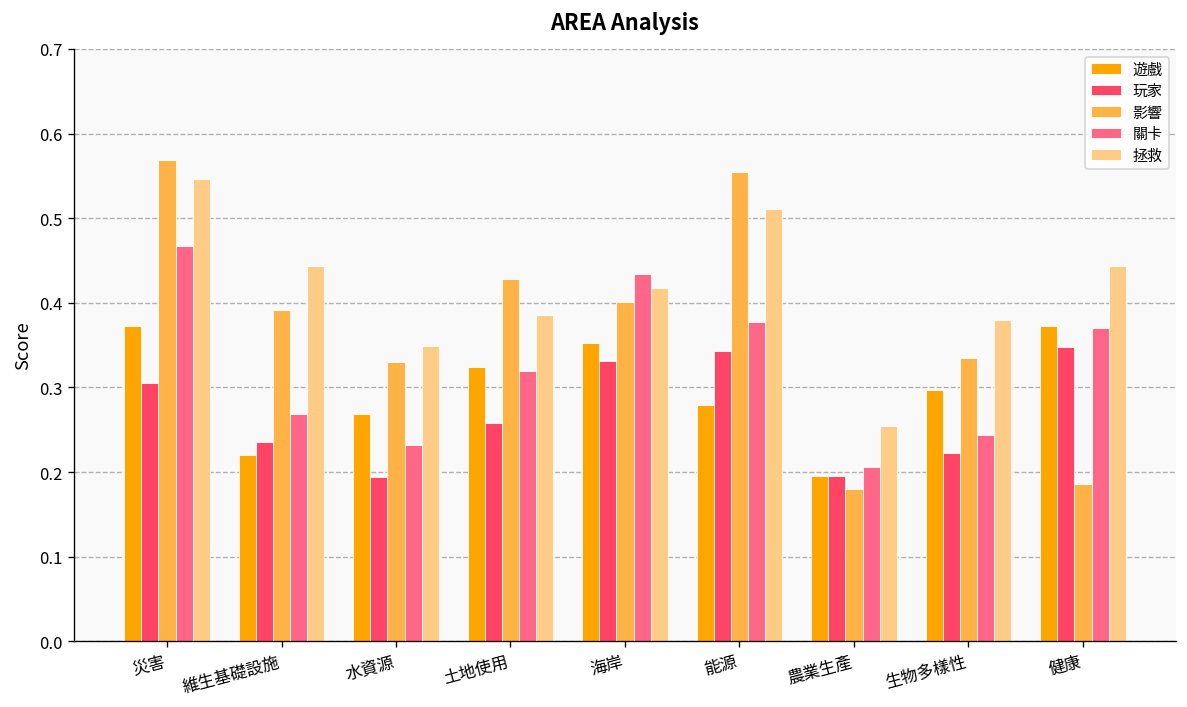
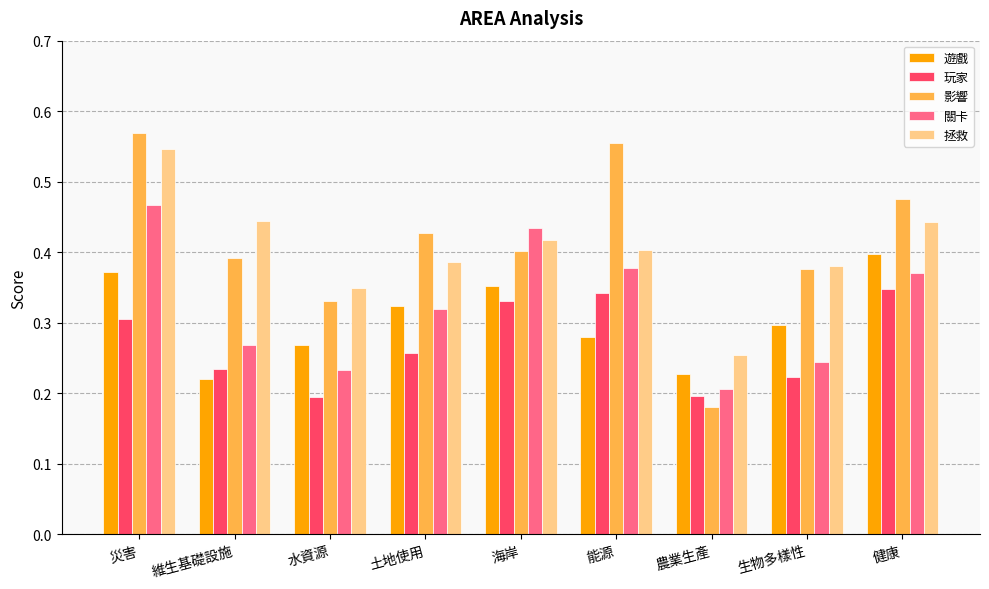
  {
    "遊戲": {
      "災害": 0.37,
      "維生基礎設施": 0.22,
      "水資源": 0.27,
      "土地使用": 0.32,
      "海岸": 0.35,
      "能源": 0.28,
-     "農業生產": 0.20,
+     "農業生產": 0.23,
      "生物多樣性": 0.30,
-     "健康": 0.37
+     "健康": 0.40
    },
    "影響": {
      "災害": 0.57,
      "維生基礎設施": 0.39,
      "水資源": 0.33,
      "土地使用": 0.43,
      "海岸": 0.40,
      "能源": 0.55,
      "農業生產": 0.18,
-     "生物多樣性": 0.33,
-     "健康": 0.19
+     "生物多樣性": 0.38,
+     "健康": 0.47
    },
    "拯救": {
      "災害": 0.55,
      "維生基礎設施": 0.44,
      "水資源": 0.35,
      "土地使用": 0.39,
      "海岸": 0.42,
-     "能源": 0.51,
+     "能源": 0.40,
      "農業生產": 0.25,
      "生物多樣性": 0.38,
      "健康": 0.44
    }
  }
